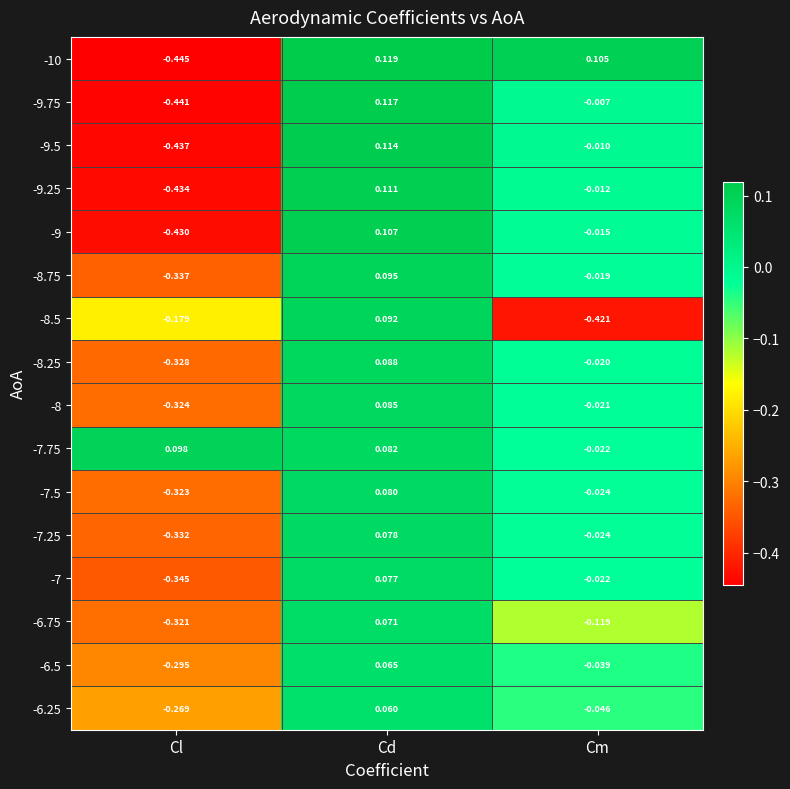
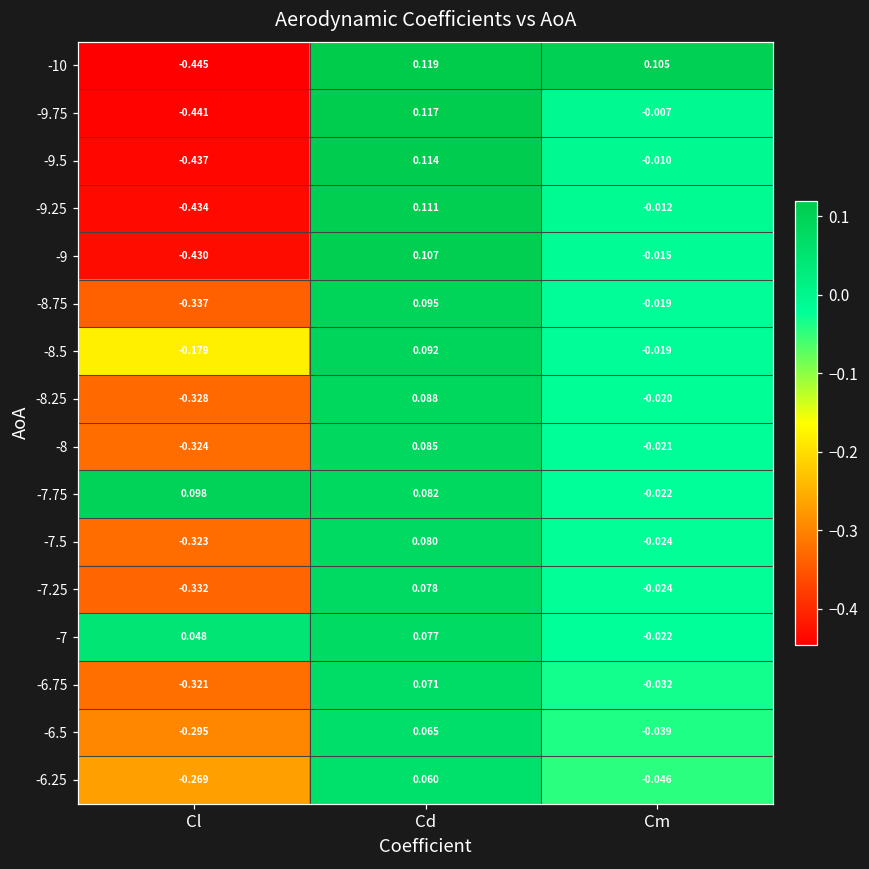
  {
    "-10": {
      "Cl": -0.445,
      "Cd": 0.119,
      "Cm": 0.105
    },
    "-9.75": {
      "Cl": -0.441,
      "Cd": 0.117,
      "Cm": -0.007
    },
    "-9.5": {
      "Cl": -0.437,
      "Cd": 0.114,
      "Cm": -0.010
    },
    "-9.25": {
      "Cl": -0.434,
      "Cd": 0.111,
      "Cm": -0.012
    },
    "-9": {
      "Cl": -0.430,
      "Cd": 0.107,
      "Cm": -0.015
    },
    "-8.75": {
      "Cl": -0.337,
      "Cd": 0.095,
      "Cm": -0.019
    },
    "-8.5": {
      "Cl": -0.179,
      "Cd": 0.092,
-     "Cm": -0.421
+     "Cm": -0.019
    },
    "-8.25": {
      "Cl": -0.328,
      "Cd": 0.088,
      "Cm": -0.020
    },
    "-8": {
      "Cl": -0.324,
      "Cd": 0.085,
      "Cm": -0.021
    },
    "-7.75": {
      "Cl": 0.098,
      "Cd": 0.082,
      "Cm": -0.022
    },
    "-7.5": {
      "Cl": -0.323,
      "Cd": 0.080,
      "Cm": -0.024
    },
    "-7.25": {
      "Cl": -0.332,
      "Cd": 0.078,
      "Cm": -0.024
    },
    "-7": {
-     "Cl": -0.345,
+     "Cl": 0.048,
      "Cd": 0.077,
      "Cm": -0.022
    },
    "-6.75": {
      "Cl": -0.321,
      "Cd": 0.071,
-     "Cm": -0.119
+     "Cm": -0.032
    },
    "-6.5": {
      "Cl": -0.295,
      "Cd": 0.065,
      "Cm": -0.039
    },
    "-6.25": {
      "Cl": -0.269,
      "Cd": 0.060,
      "Cm": -0.046
    }
  }
